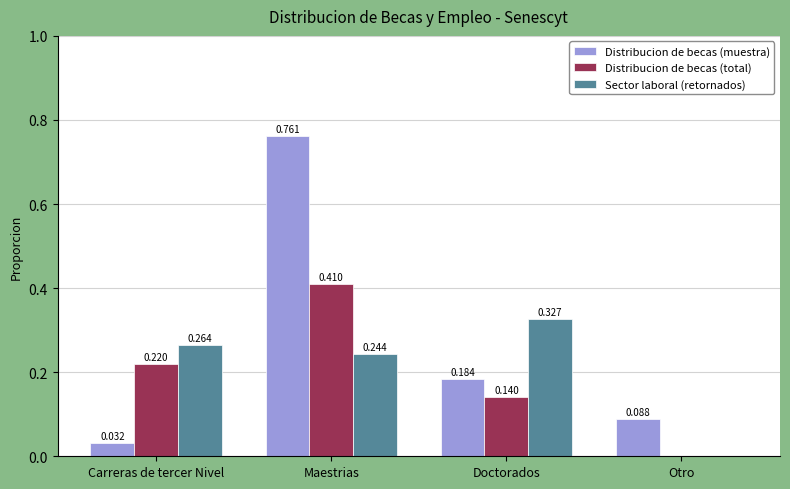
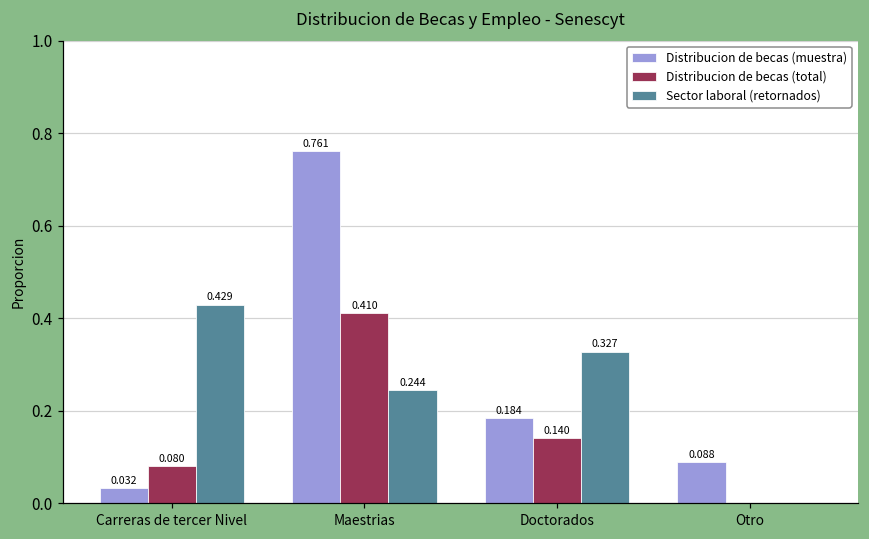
  {
    "Distribucion de becas (muestra)": {
      "Carreras de tercer Nivel": 0.032,
      "Maestrias": 0.761,
      "Doctorados": 0.184,
      "Otro": 0.088
    },
    "Distribucion de becas (total)": {
-     "Carreras de tercer Nivel": 0.220,
+     "Carreras de tercer Nivel": 0.080,
      "Maestrias": 0.410,
      "Doctorados": 0.140
    },
    "Sector laboral (retornados)": {
-     "Carreras de tercer Nivel": 0.264,
+     "Carreras de tercer Nivel": 0.429,
      "Maestrias": 0.244,
      "Doctorados": 0.327
    }
  }
